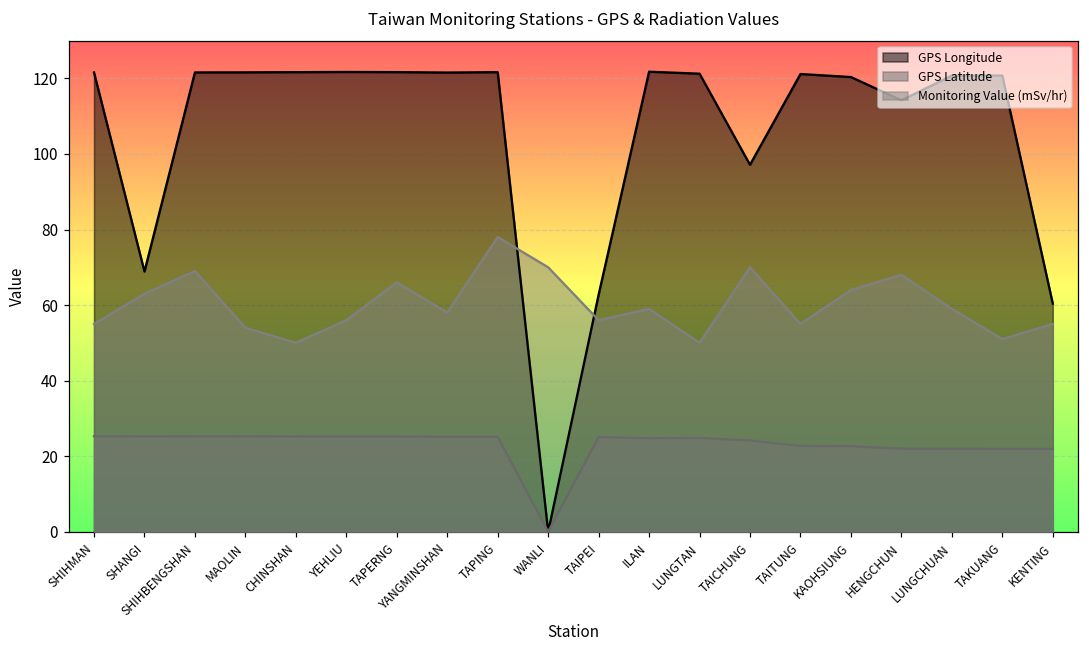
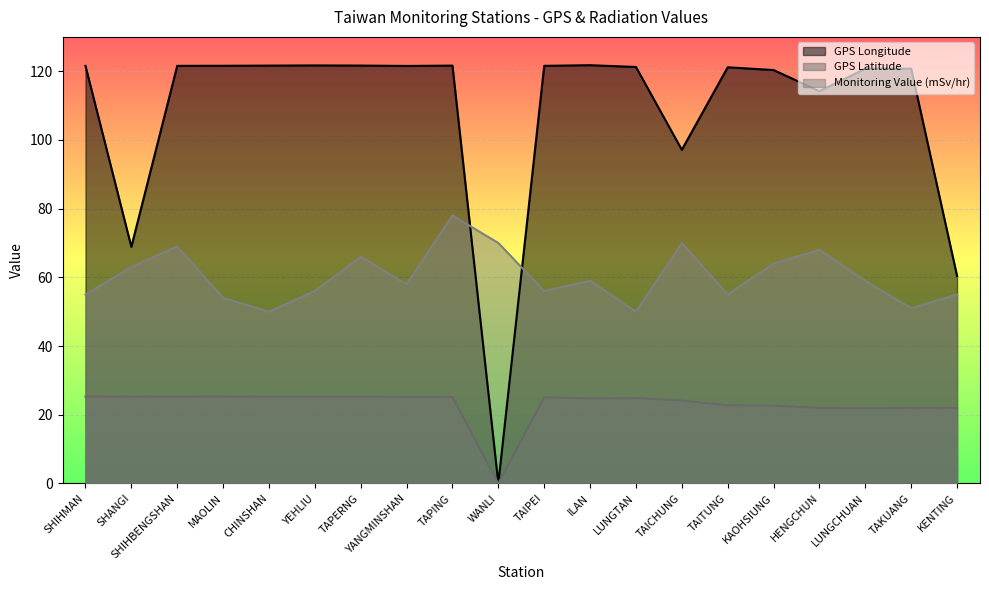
  {
    "GPS Longitude": {
      "SHIHMAN": 122,
      "SHANGI": 69,
      "SHIHBENGSHAN": 122,
      "MAOLIN": 122,
      "CHINSHAN": 122,
      "YEHLIU": 122,
      "TAPERNG": 122,
      "YANGMINSHAN": 122,
      "TAPING": 122,
-     "TAIPEI": 63,
+     "TAIPEI": 122,
      "ILAN": 122,
      "LUNGTAN": 121,
      "TAICHUNG": 97,
      "TAITUNG": 121,
      "KAOHSIUNG": 120,
      "KENTING": 60
    }
  }
